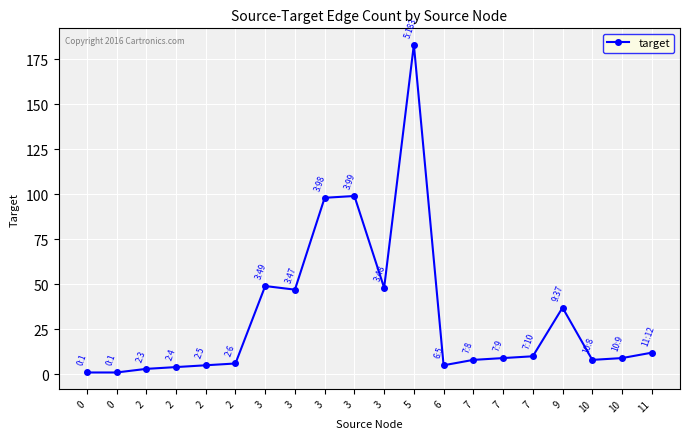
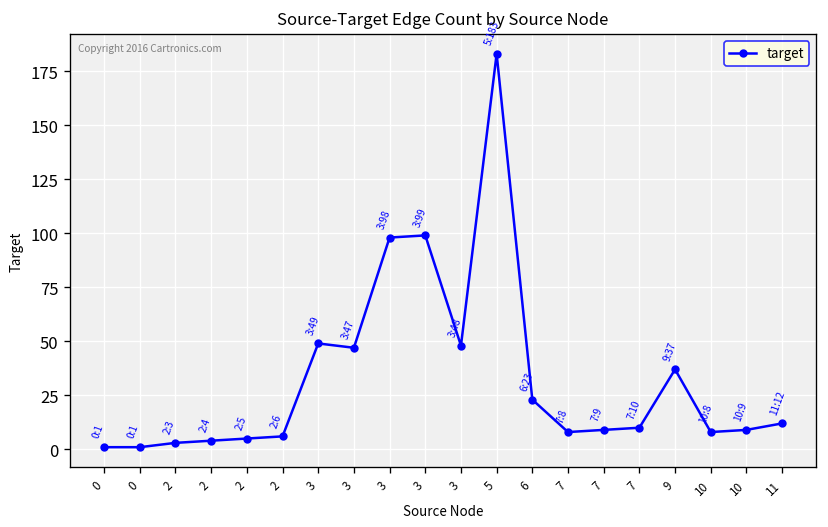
  {
    "5": 183,
-   "6": 5,
+   "6": 23,
    "9": 37,
    "11": 12
  }
